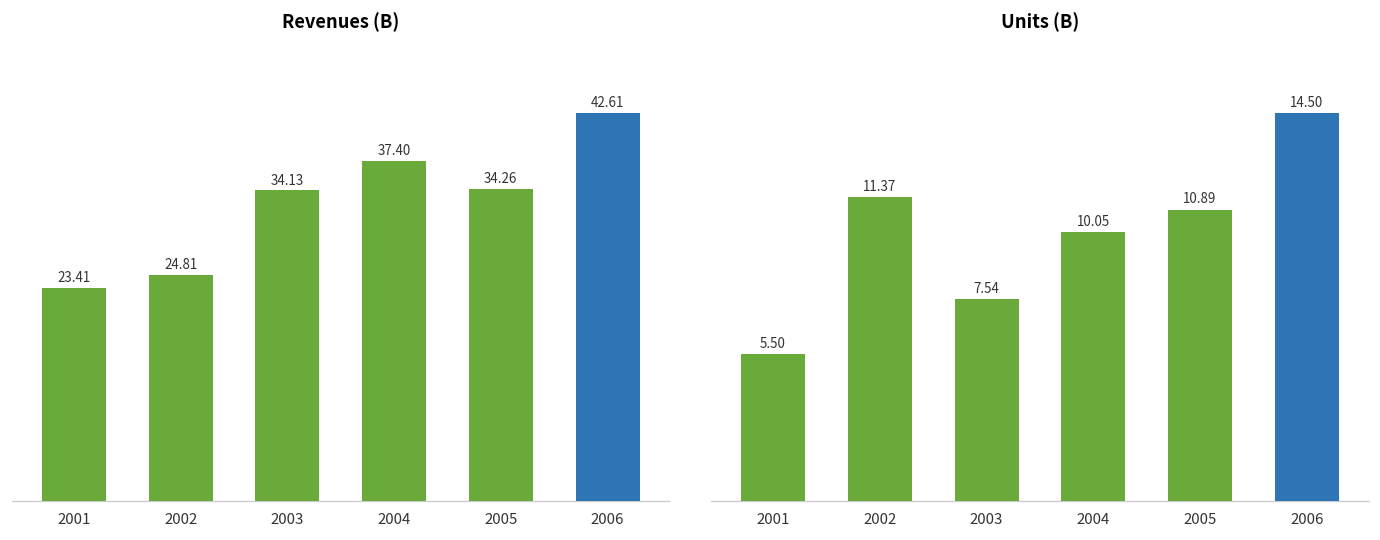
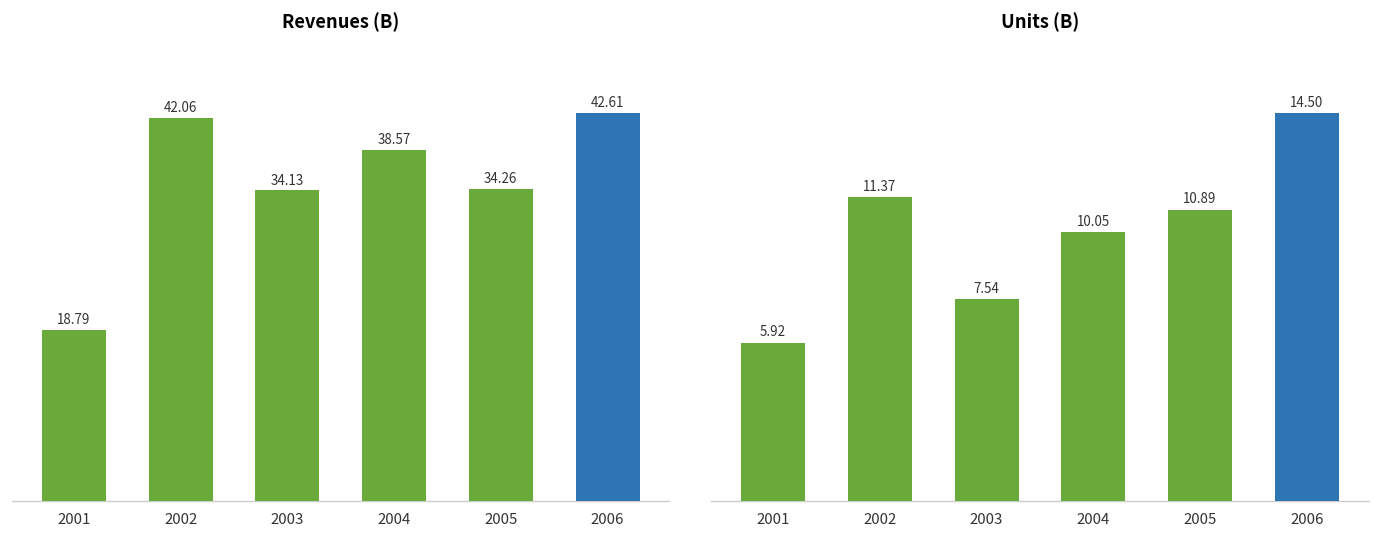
  {
    "Revenues (B)": {
-     "2001": 23.41,
-     "2002": 24.81,
+     "2001": 18.79,
+     "2002": 42.06,
      "2003": 34.13,
-     "2004": 37.40,
+     "2004": 38.57,
      "2005": 34.26,
      "2006": 42.61
    },
    "Units (B)": {
-     "2001": 5.50,
+     "2001": 5.92,
      "2002": 11.37,
      "2003": 7.54,
      "2004": 10.05,
      "2005": 10.89,
      "2006": 14.50
    }
  }
